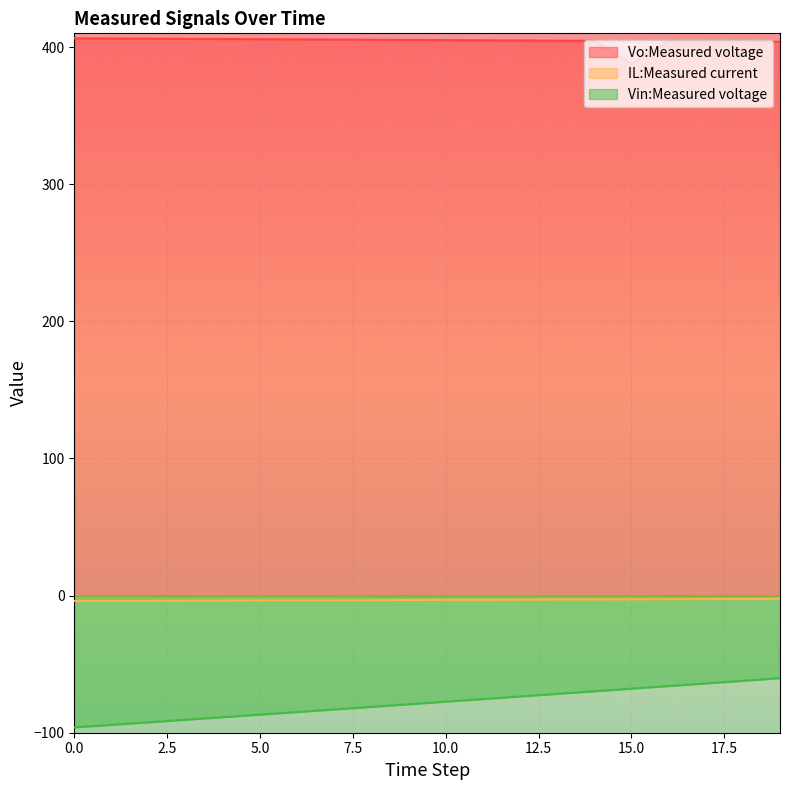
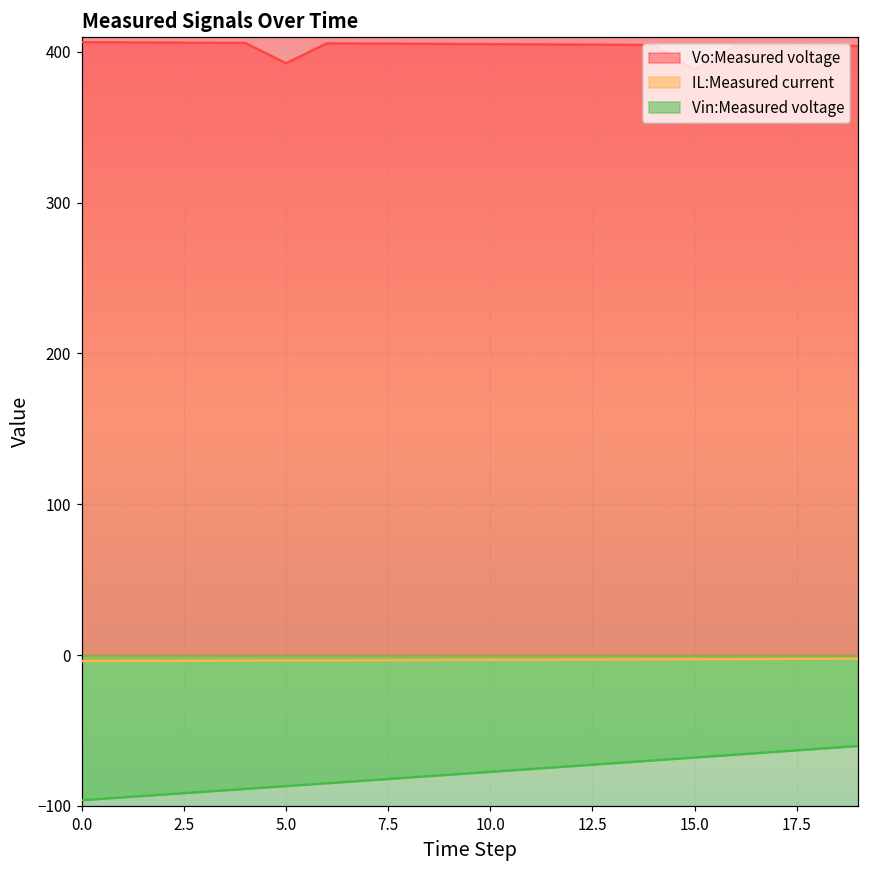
  {
    "Vo:Measured voltage": {
      "0.0": 406,
-     "5.0": 406,
+     "5.0": 392,
      "10.0": 405
    }
  }
